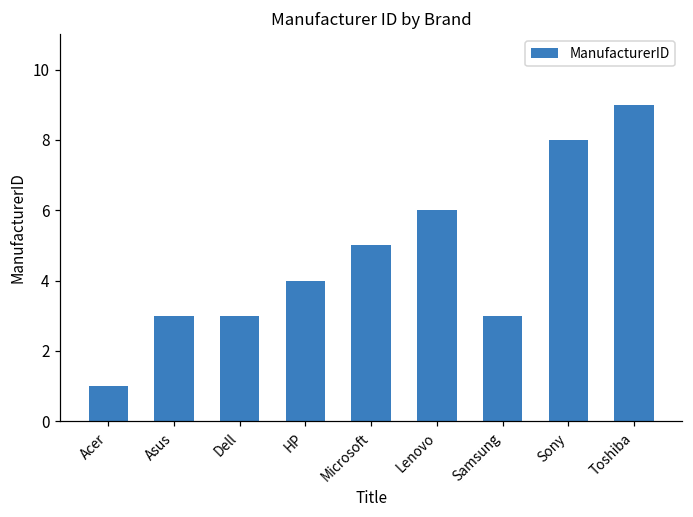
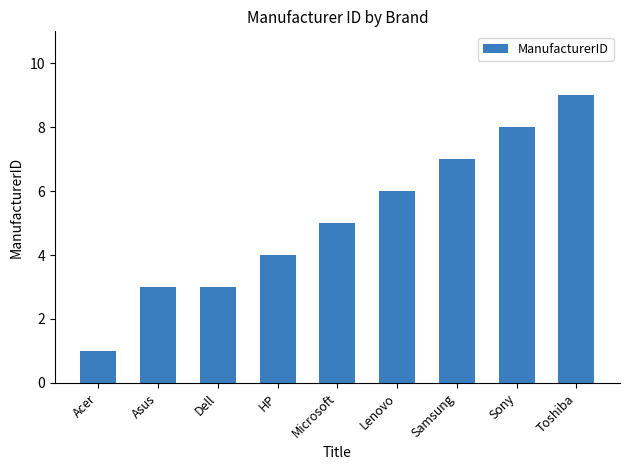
  {
    "Acer": 1,
    "Asus": 3,
    "Dell": 3,
    "HP": 4,
    "Microsoft": 5,
    "Lenovo": 6,
-   "Samsung": 3,
+   "Samsung": 7,
    "Sony": 8,
    "Toshiba": 9
  }
